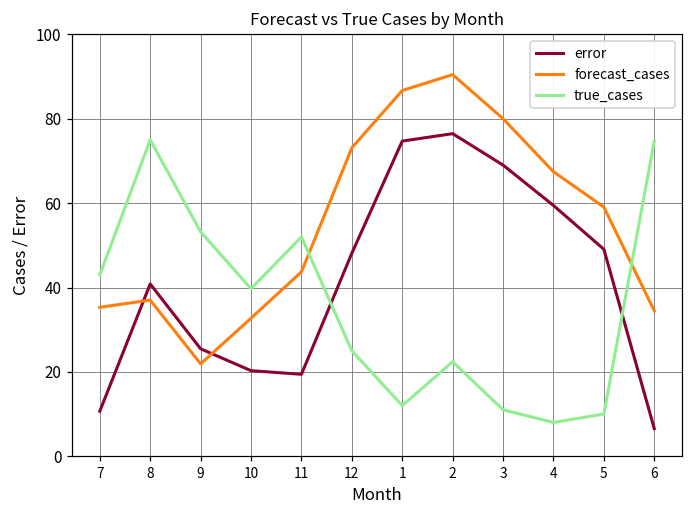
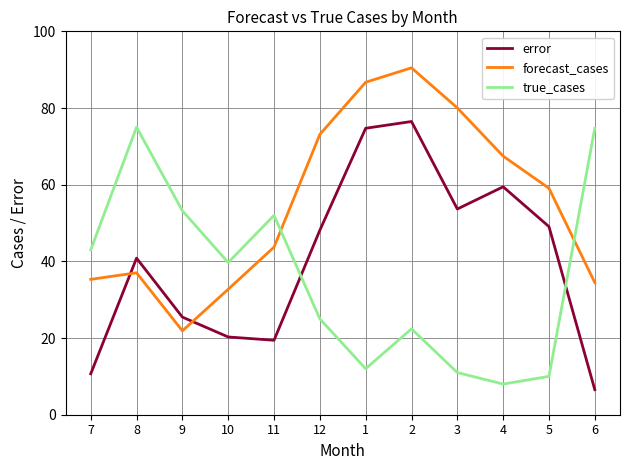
  {
    "error": {
      "7": 11,
      "8": 41,
      "9": 25,
      "10": 20,
      "11": 19,
      "12": 48,
      "1": 75,
      "2": 76,
-     "3": 69,
+     "3": 54,
      "4": 59,
      "5": 49,
      "6": 7
    },
    "forecast_cases": {
      "7": 35,
      "8": 37,
      "9": 22,
      "10": 33,
      "11": 44,
      "12": 73,
      "1": 87,
      "2": 90,
      "3": 80,
      "4": 67,
      "5": 59,
      "6": 34
    },
    "true_cases": {
      "7": 43,
      "8": 75,
      "9": 53,
      "10": 40,
      "11": 52,
      "12": 25,
      "1": 12,
      "2": 22,
      "3": 11,
      "4": 8,
      "5": 10,
      "6": 75
    }
  }
